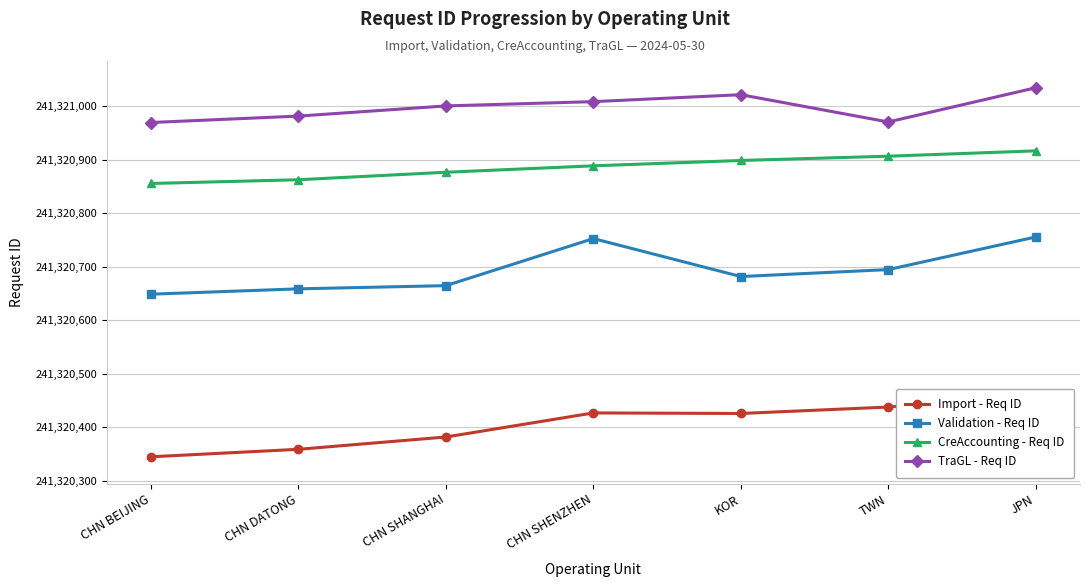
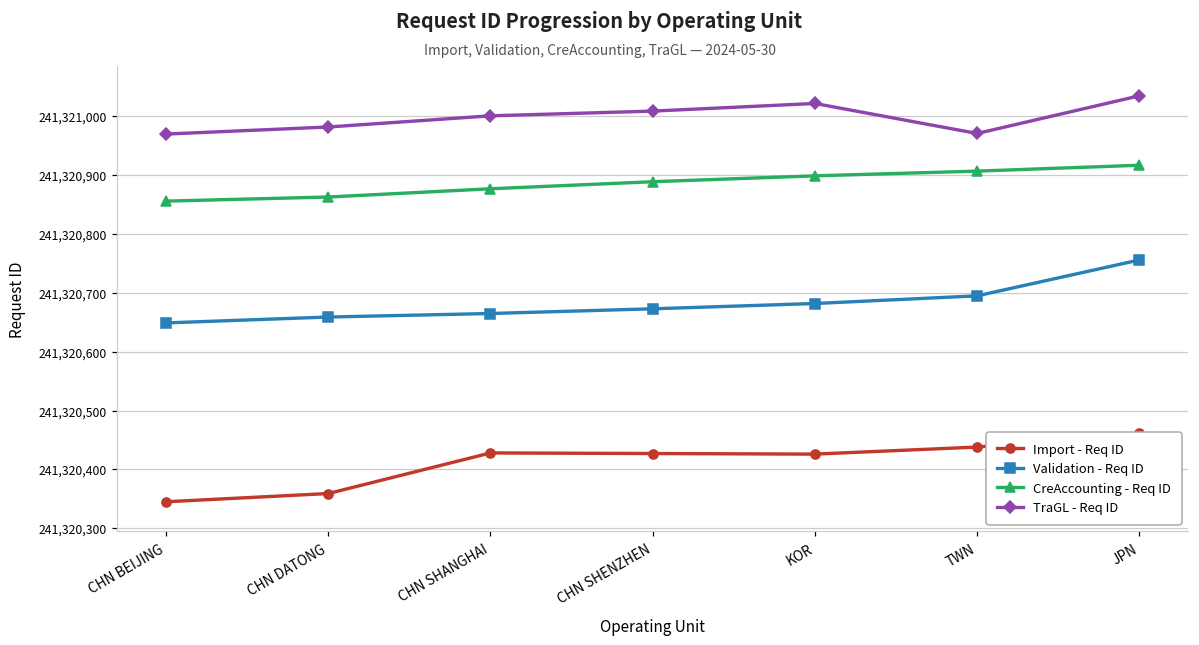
  {
    "Import - Req ID": {
      "CHN BEIJING": "241,320,350",
      "CHN DATONG": "241,320,360",
-     "CHN SHANGHAI": "241,320,380",
+     "CHN SHANGHAI": "241,320,430",
      "CHN SHENZHEN": "241,320,430",
      "KOR": "241,320,430",
      "TWN": "241,320,440"
    },
    "Validation - Req ID": {
      "CHN BEIJING": "241,320,650",
      "CHN DATONG": "241,320,660",
      "CHN SHANGHAI": "241,320,670",
-     "CHN SHENZHEN": "241,320,750",
+     "CHN SHENZHEN": "241,320,670",
      "KOR": "241,320,680",
      "TWN": "241,320,700",
      "JPN": "241,320,760"
    },
    "CreAccounting - Req ID": {
      "CHN BEIJING": "241,320,860",
      "CHN DATONG": "241,320,860",
      "CHN SHANGHAI": "241,320,880",
      "CHN SHENZHEN": "241,320,890",
      "KOR": "241,320,900",
      "TWN": "241,320,910",
      "JPN": "241,320,920"
    },
    "TraGL - Req ID": {
      "CHN BEIJING": "241,320,970",
      "CHN DATONG": "241,320,980",
      "CHN SHANGHAI": "241,321,000",
      "CHN SHENZHEN": "241,321,010",
      "KOR": "241,321,020",
      "TWN": "241,320,970",
      "JPN": "241,321,040"
    }
  }
